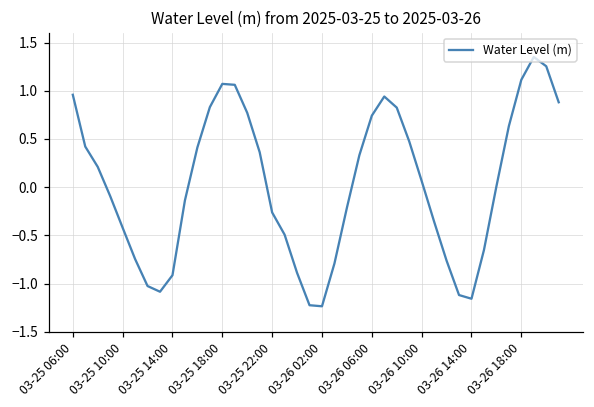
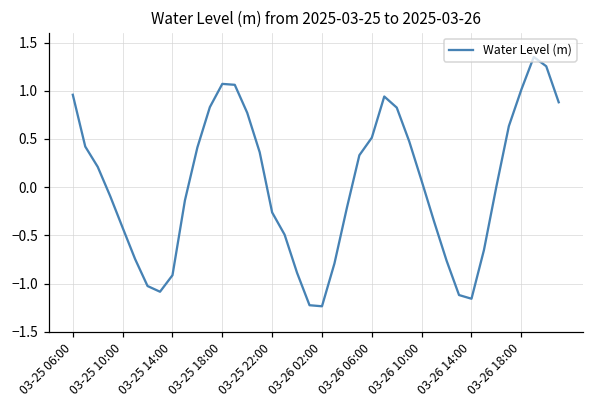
  {
    "03-25 06:00": 1.0,
    "03-25 10:00": -0.4,
    "03-25 14:00": -0.9,
    "03-25 18:00": 1.1,
    "03-25 22:00": -0.3,
    "03-26 02:00": -1.2,
-   "03-26 06:00": 0.7,
+   "03-26 06:00": 0.5,
    "03-26 10:00": 0.1,
    "03-26 14:00": -1.2,
-   "03-26 18:00": 1.1
+   "03-26 18:00": 1.0
  }
